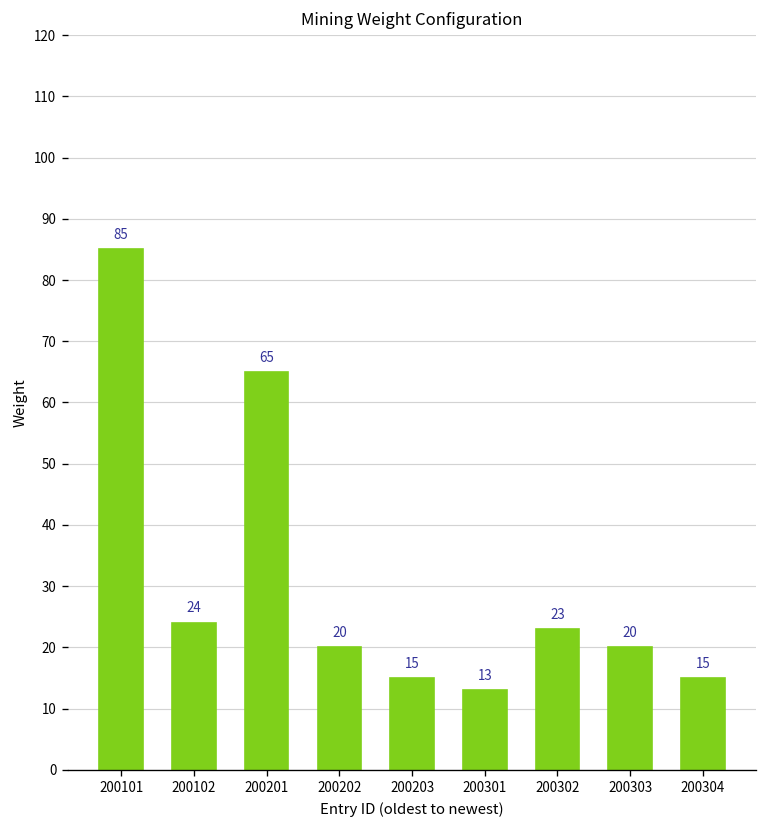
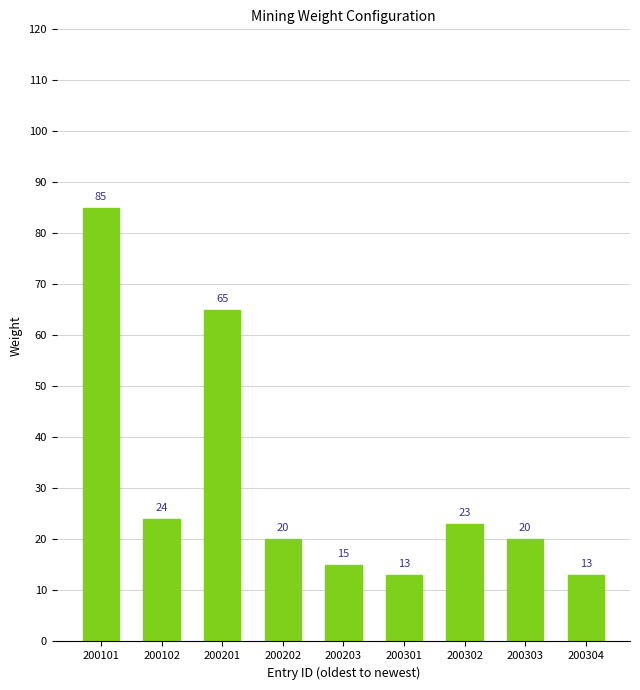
  {
    "200101": 85,
    "200102": 24,
    "200201": 65,
    "200202": 20,
    "200203": 15,
    "200301": 13,
    "200302": 23,
    "200303": 20,
-   "200304": 15
+   "200304": 13
  }
